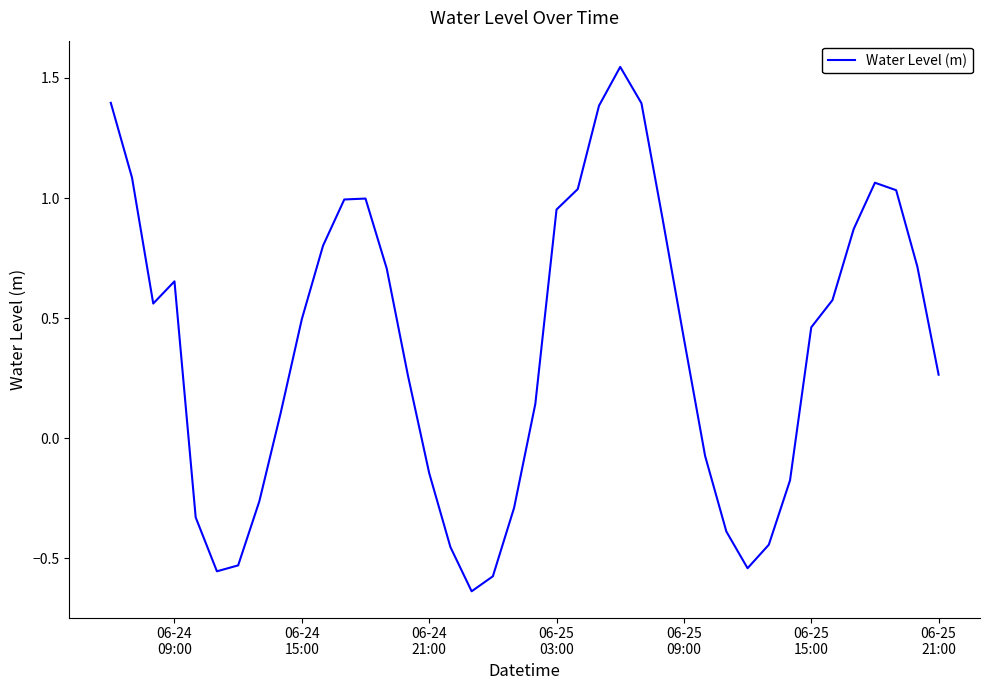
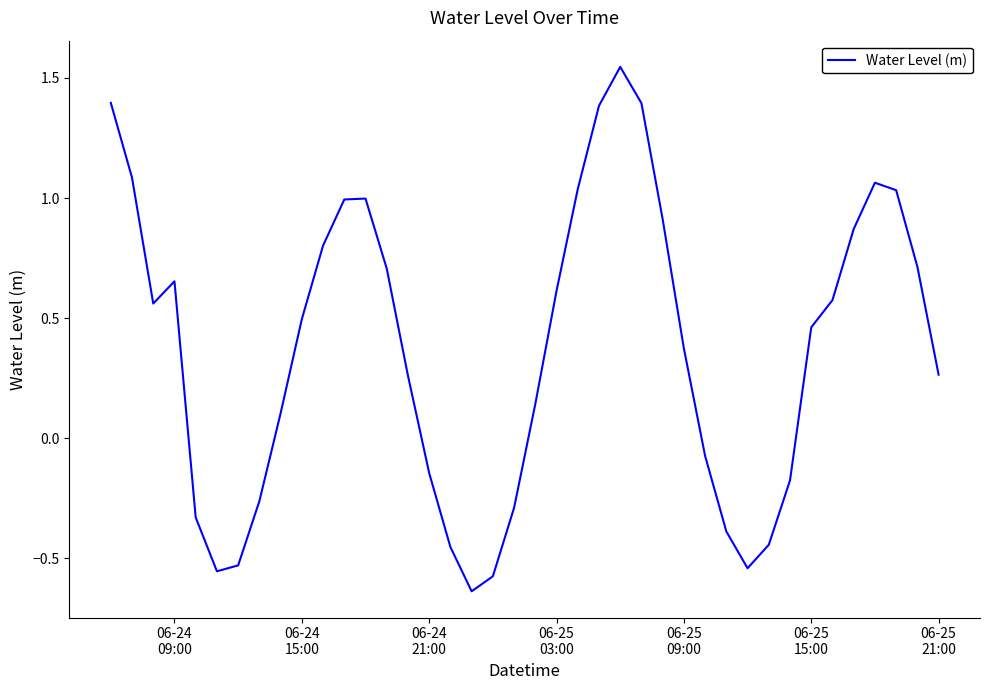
  {
    "06-24 09:00": 0.65,
    "06-24 15:00": 0.50,
    "06-24 21:00": -0.15,
-   "06-25 03:00": 0.95,
-   "06-25 09:00": 0.41,
+   "06-25 03:00": 0.61,
+   "06-25 09:00": 0.37,
    "06-25 15:00": 0.46,
    "06-25 21:00": 0.26
  }
